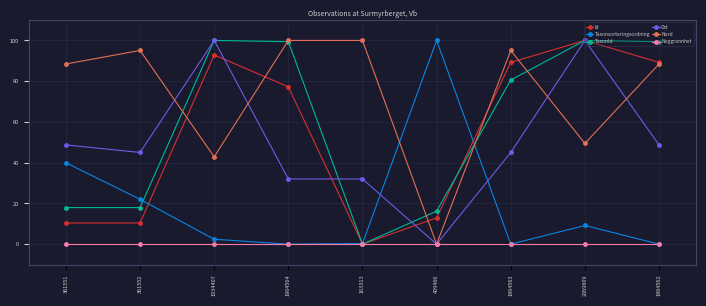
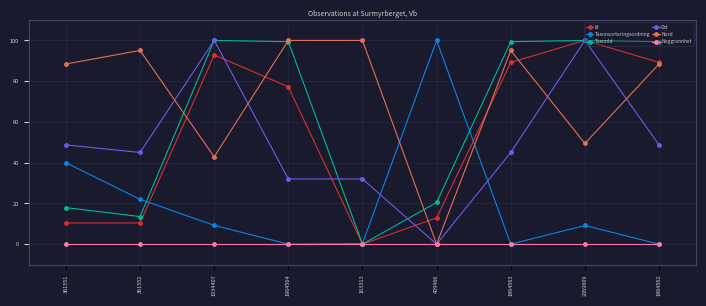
  {
    "Id": {
      "361551": 10,
      "361552": 10,
      "1934407": 93,
      "1864564": 77,
      "409466": 13,
      "1864563": 89
    },
    "Taxonsorteringsordning": {
      "361551": 40,
      "361552": 22,
-     "1934407": 2,
+     "1934407": 9,
      "409466": 100,
      "2069809": 9
    },
    "TaxonId": {
      "361551": 18,
-     "361552": 18,
-     "409466": 16,
-     "1864563": 81
+     "361552": 14,
+     "409466": 20,
+     "1864563": 99
    },
    "Ost": {
      "361551": 49,
      "361552": 45,
      "1864564": 32,
      "163313": 32,
      "1864563": 45,
      "1864562": 49
    },
    "Nord": {
      "361551": 88,
      "361552": 95,
      "1934407": 43,
      "163313": 100,
      "1864563": 95,
      "2069809": 49
    },
    "Noggrannhet": {
      "361551": 0,
      "361552": 0,
      "1934407": 0,
      "2069809": 0
    }
  }
